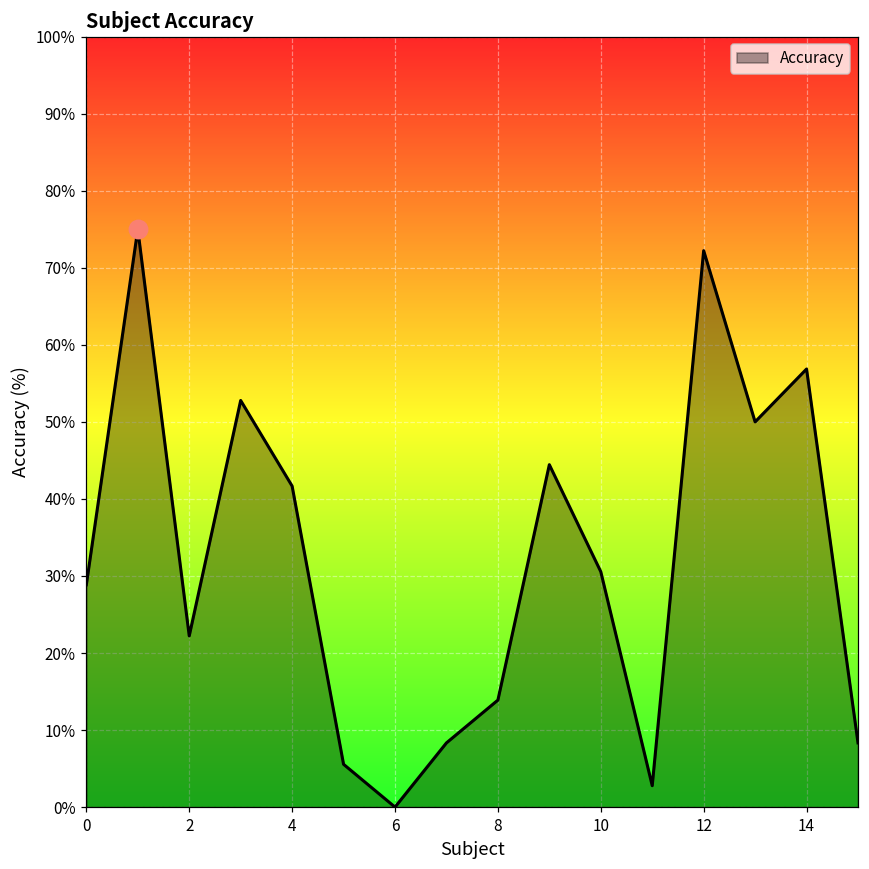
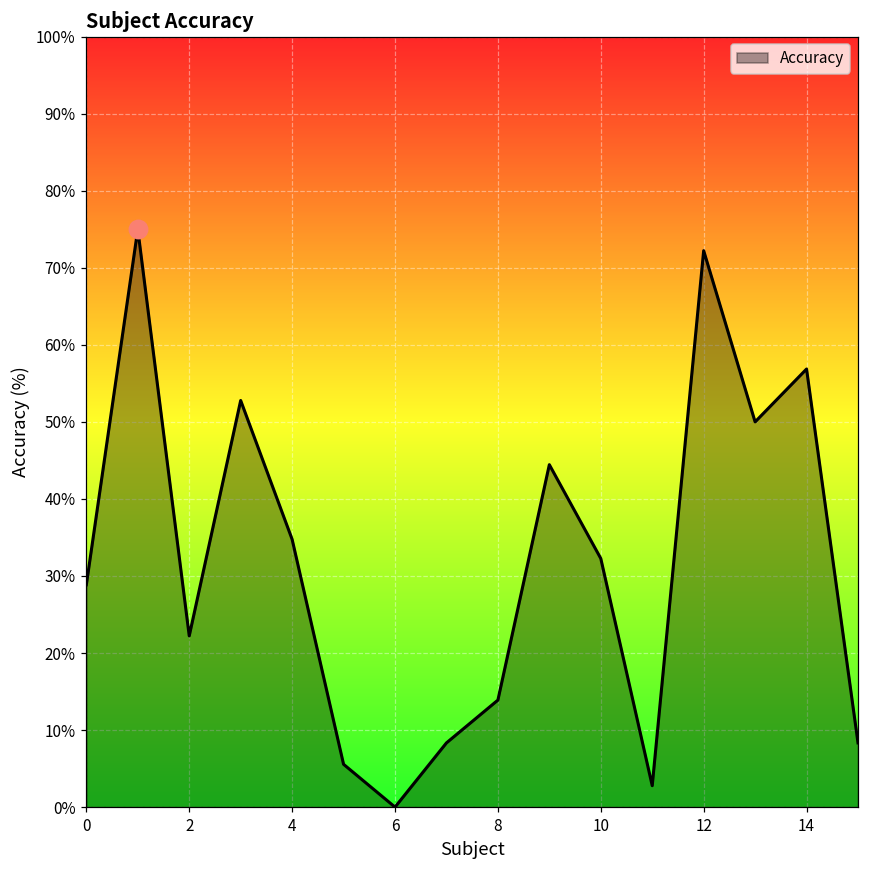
  {
    "Accuracy": {
      "0": "29%",
      "2": "22%",
-     "4": "42%",
+     "4": "35%",
      "6": "0%",
      "8": "14%",
-     "10": "31%",
+     "10": "32%",
      "12": "72%",
      "14": "57%"
    }
  }
